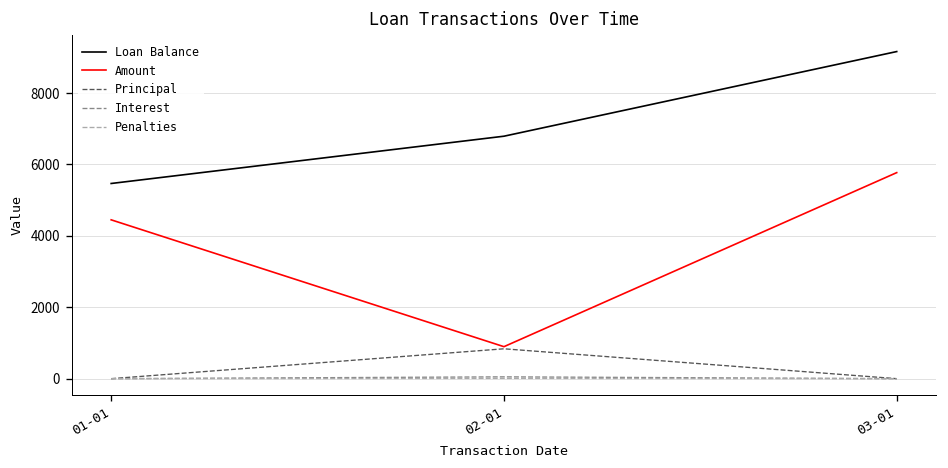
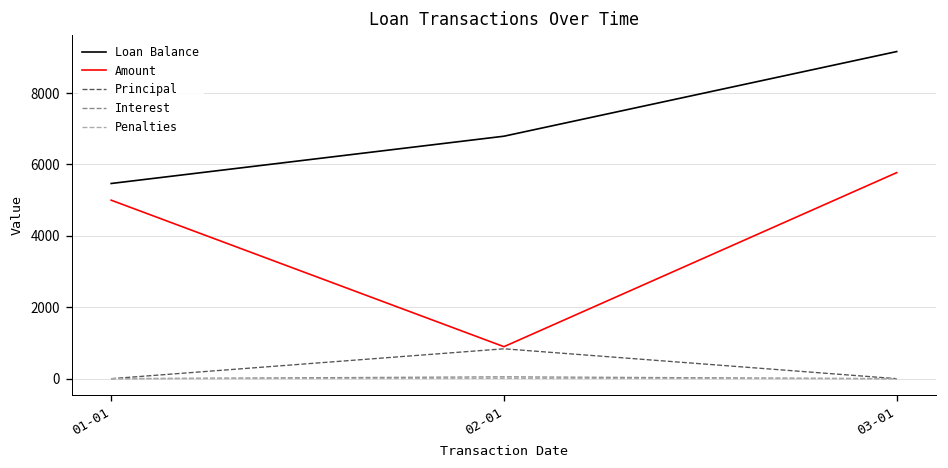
  {
    "Loan Balance": {
      "01-01": 5500,
      "02-01": 6800,
      "03-01": 9200
    },
    "Amount": {
-     "01-01": 4400,
+     "01-01": 5000,
      "03-01": 5800
    }
  }
